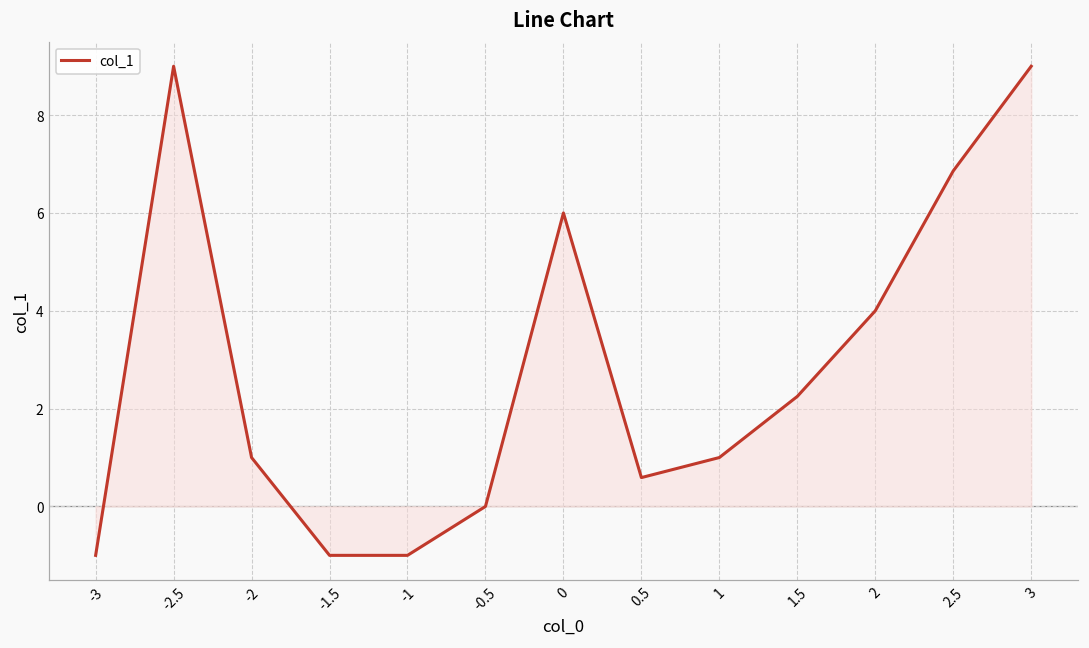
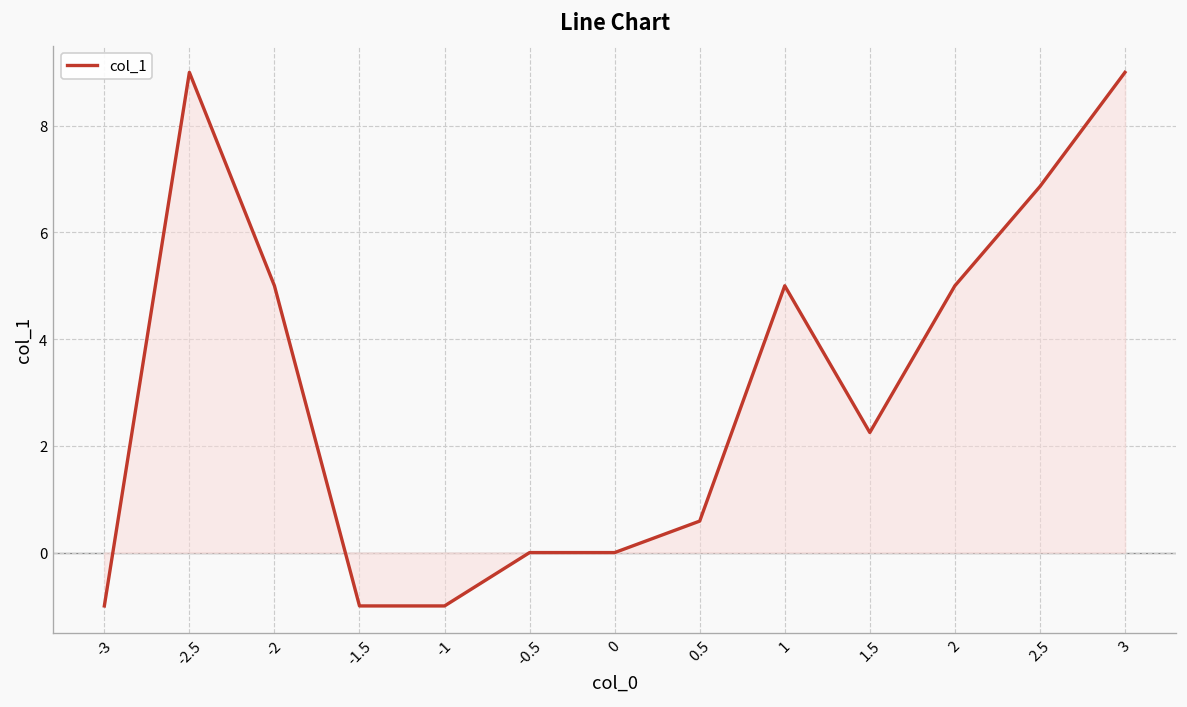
  {
    "col_1": {
      "-3": -1,
-     "-2": 1,
+     "-2": 5,
      "-1.5": -1,
      "-1": -1,
-     "0": 6,
-     "1": 1,
-     "2": 4
+     "0": 0,
+     "1": 5,
+     "2": 5
    }
  }
